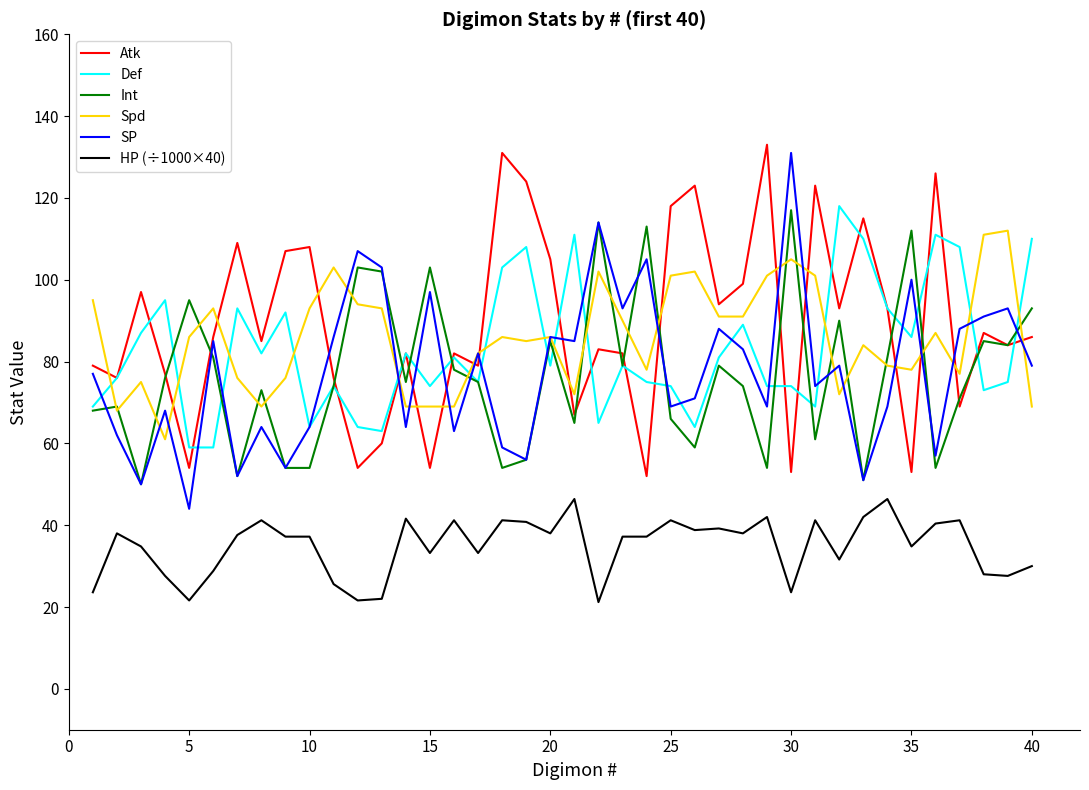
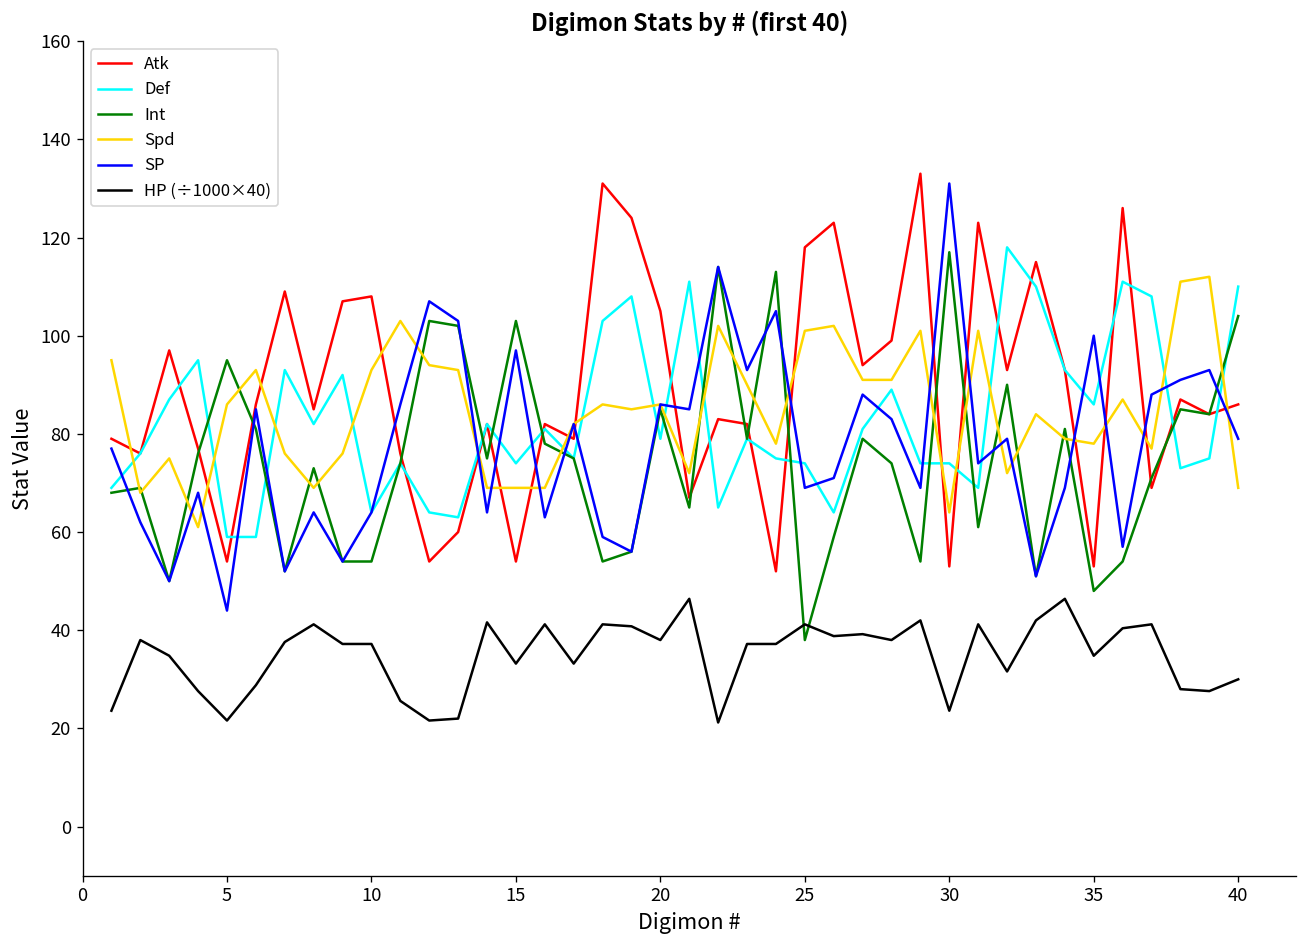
  {
    "Atk": {
      "5": 54,
      "10": 108,
      "15": 54,
      "20": 105,
      "25": 118,
      "30": 53,
      "35": 53,
      "40": 86
    },
    "Def": {
      "5": 59,
      "15": 74,
      "20": 79,
      "25": 74,
      "30": 74,
      "35": 86,
      "40": 110
    },
    "Int": {
      "5": 95,
      "10": 54,
      "15": 103,
      "20": 85,
-     "25": 66,
+     "25": 38,
      "30": 117,
-     "35": 112,
-     "40": 93
+     "35": 48,
+     "40": 104
    },
    "Spd": {
      "5": 86,
      "10": 93,
      "15": 69,
      "25": 101,
-     "30": 105,
+     "30": 64,
      "35": 78,
      "40": 69
    },
    "SP": {
      "5": 44,
      "15": 97,
      "25": 69,
      "30": 131,
      "35": 100,
      "40": 79
    },
    "HP (÷1000×40)": {
      "5": 22,
      "10": 37,
      "15": 33,
      "20": 38,
      "25": 41,
      "30": 24,
      "35": 35,
      "40": 30
    }
  }
